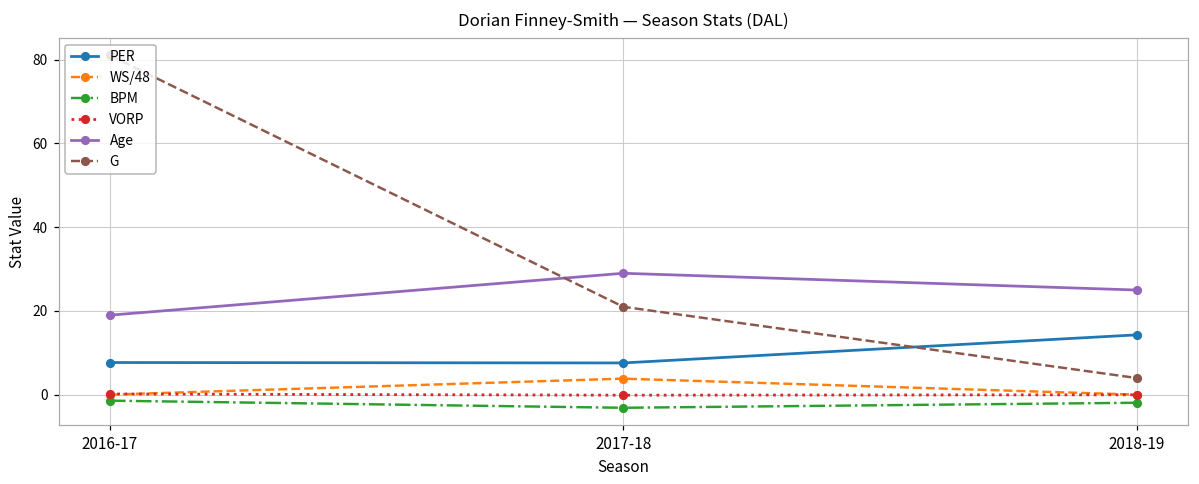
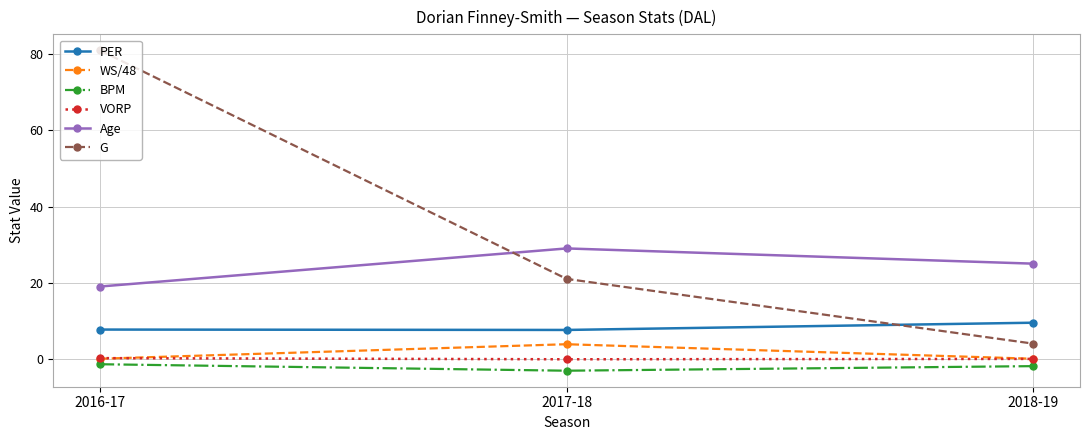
  {
    "PER": {
      "2016-17": 8,
      "2017-18": 8,
-     "2018-19": 14
+     "2018-19": 10
    },
    "WS/48": {
      "2017-18": 4
    },
    "BPM": {
      "2016-17": -1,
      "2017-18": -3,
      "2018-19": -2
    },
    "VORP": {
      "2017-18": 0
    },
    "Age": {
      "2016-17": 19,
      "2017-18": 29,
      "2018-19": 25
    },
    "G": {
      "2017-18": 21,
      "2018-19": 4
    }
  }
